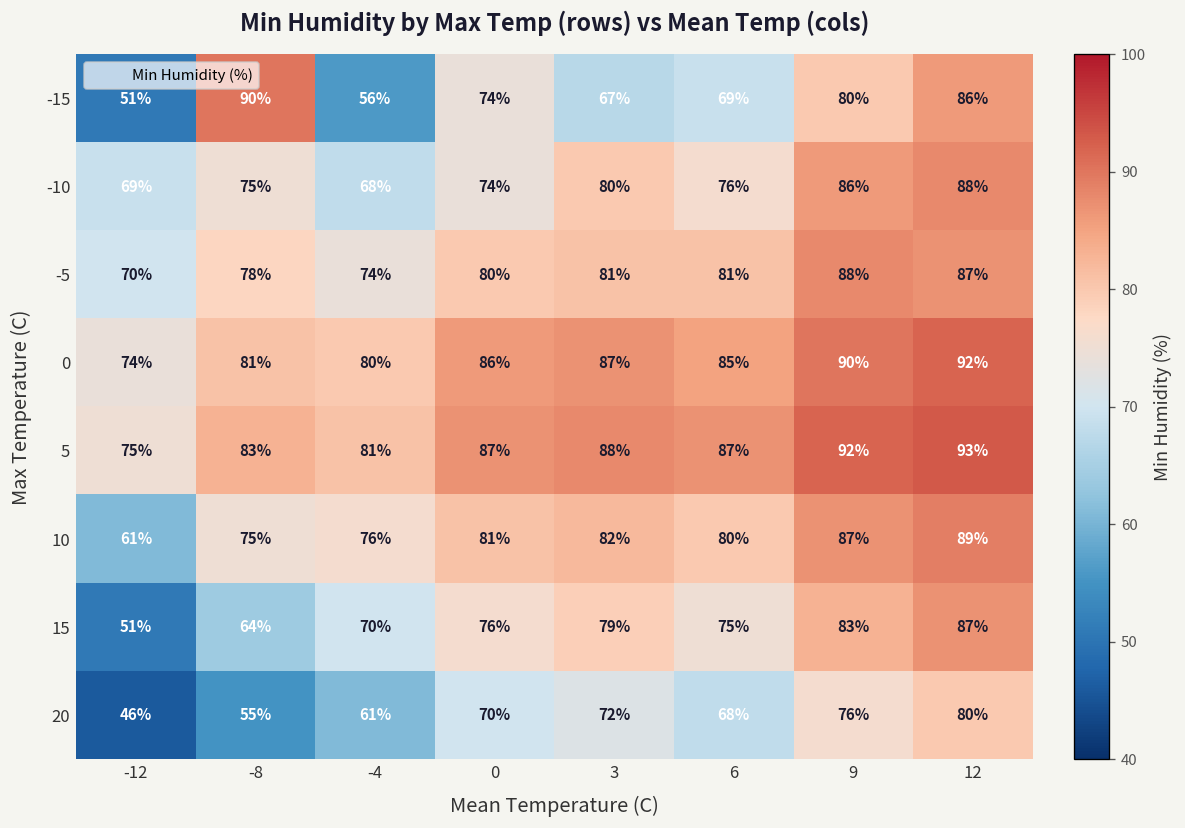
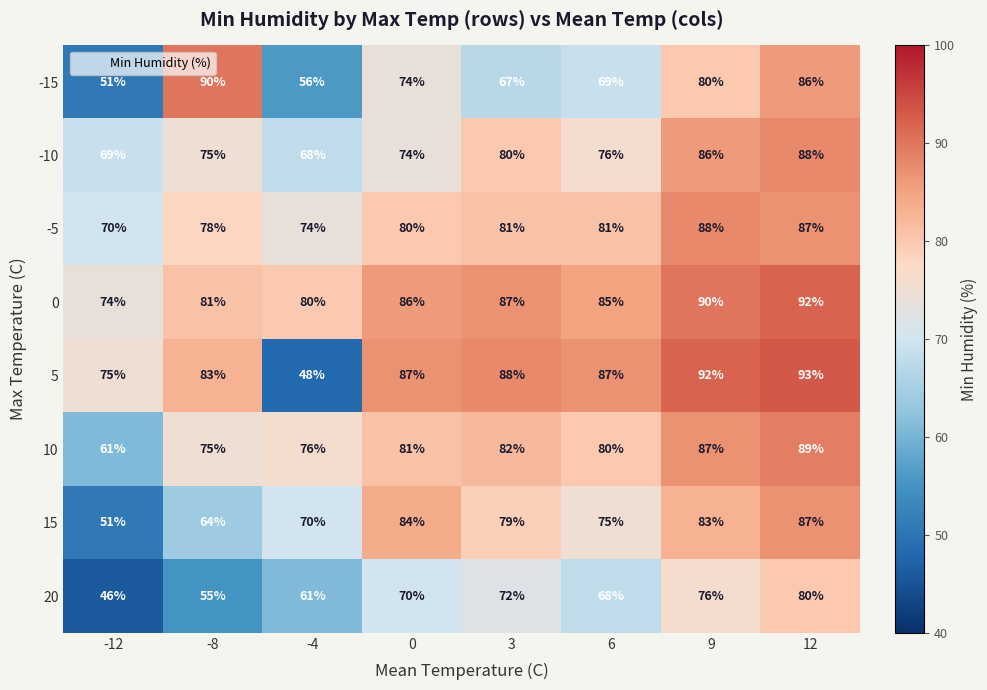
  {
    "-15": {
      "-12": "51%",
      "-8": "90%",
      "-4": "56%",
      "0": "74%",
      "3": "67%",
      "6": "69%",
      "9": "80%",
      "12": "86%"
    },
    "-10": {
      "-12": "69%",
      "-8": "75%",
      "-4": "68%",
      "0": "74%",
      "3": "80%",
      "6": "76%",
      "9": "86%",
      "12": "88%"
    },
    "-5": {
      "-12": "70%",
      "-8": "78%",
      "-4": "74%",
      "0": "80%",
      "3": "81%",
      "6": "81%",
      "9": "88%",
      "12": "87%"
    },
    "0": {
      "-12": "74%",
      "-8": "81%",
      "-4": "80%",
      "0": "86%",
      "3": "87%",
      "6": "85%",
      "9": "90%",
      "12": "92%"
    },
    "5": {
      "-12": "75%",
      "-8": "83%",
-     "-4": "81%",
+     "-4": "48%",
      "0": "87%",
      "3": "88%",
      "6": "87%",
      "9": "92%",
      "12": "93%"
    },
    "10": {
      "-12": "61%",
      "-8": "75%",
      "-4": "76%",
      "0": "81%",
      "3": "82%",
      "6": "80%",
      "9": "87%",
      "12": "89%"
    },
    "15": {
      "-12": "51%",
      "-8": "64%",
      "-4": "70%",
-     "0": "76%",
+     "0": "84%",
      "3": "79%",
      "6": "75%",
      "9": "83%",
      "12": "87%"
    },
    "20": {
      "-12": "46%",
      "-8": "55%",
      "-4": "61%",
      "0": "70%",
      "3": "72%",
      "6": "68%",
      "9": "76%",
      "12": "80%"
    }
  }
